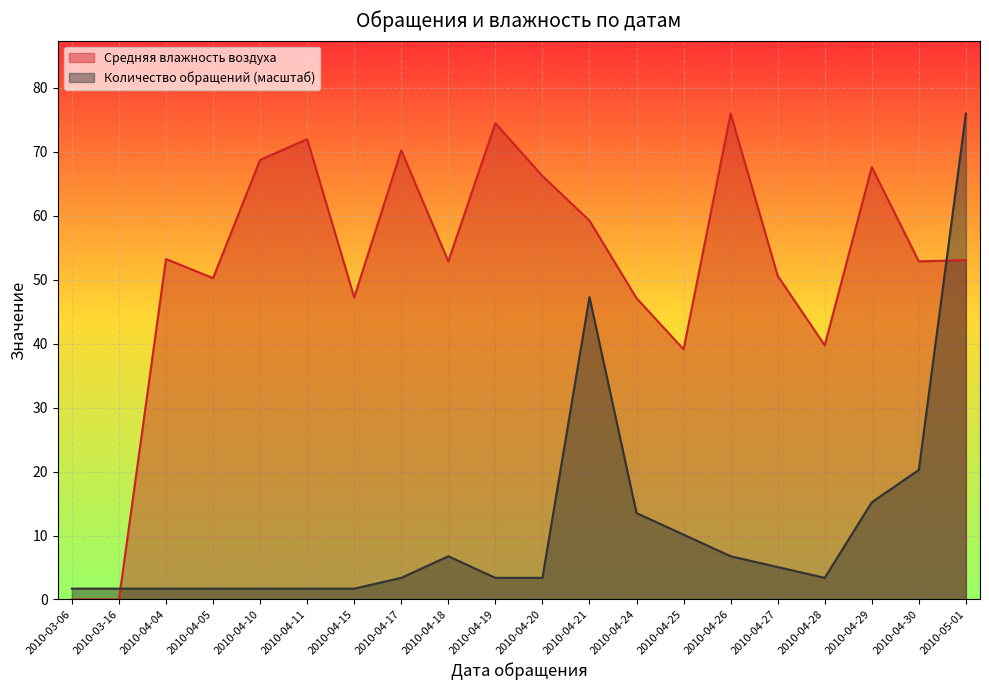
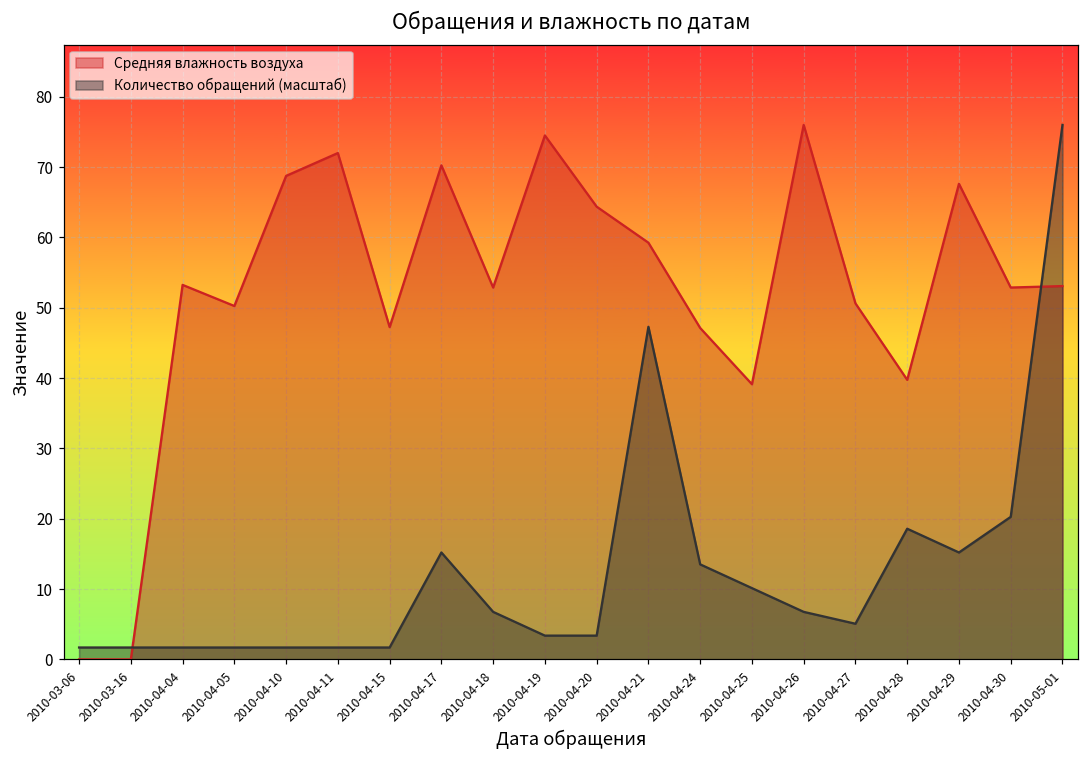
  {
    "Средняя влажность воздуха": {
      "2010-03-06": 0,
      "2010-03-16": 0,
      "2010-04-04": 53,
      "2010-04-05": 50,
      "2010-04-10": 69,
      "2010-04-11": 72,
      "2010-04-15": 47,
      "2010-04-17": 70,
      "2010-04-18": 53,
      "2010-04-19": 75,
-     "2010-04-20": 66,
+     "2010-04-20": 64,
      "2010-04-21": 59,
      "2010-04-24": 47,
      "2010-04-25": 39,
      "2010-04-26": 76,
      "2010-04-27": 51,
      "2010-04-28": 40,
      "2010-04-29": 68,
      "2010-04-30": 53,
      "2010-05-01": 53
    },
    "Количество обращений (масштаб)": {
      "2010-03-06": 2,
      "2010-03-16": 2,
      "2010-04-04": 2,
      "2010-04-05": 2,
      "2010-04-10": 2,
      "2010-04-11": 2,
      "2010-04-15": 2,
-     "2010-04-17": 3,
+     "2010-04-17": 15,
      "2010-04-18": 7,
      "2010-04-19": 3,
      "2010-04-20": 3,
      "2010-04-21": 47,
      "2010-04-24": 14,
      "2010-04-25": 10,
      "2010-04-26": 7,
      "2010-04-27": 5,
-     "2010-04-28": 3,
+     "2010-04-28": 19,
      "2010-04-29": 15,
      "2010-04-30": 20,
      "2010-05-01": 76
    }
  }
